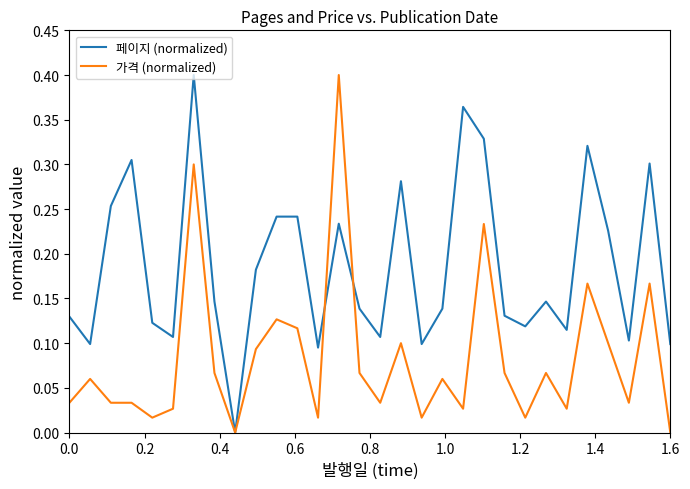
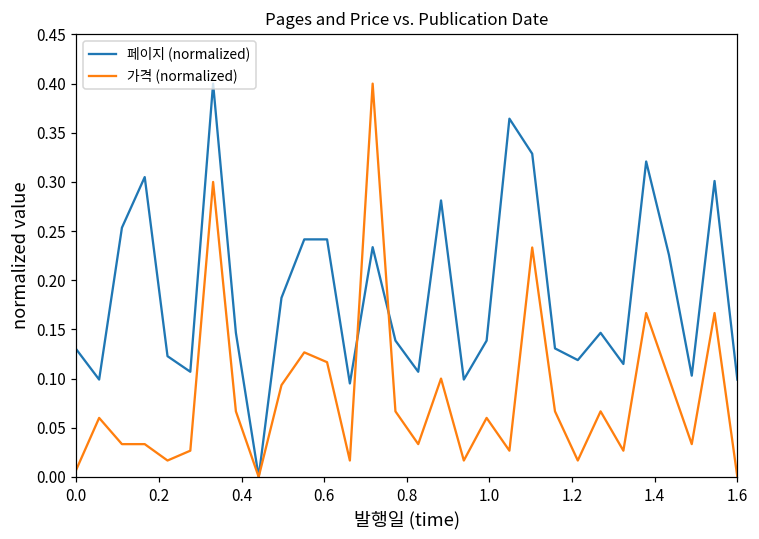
  {
    "페이지 (normalized)": {
      "0.0": 0.13,
      "1.6": 0.10
    },
    "가격 (normalized)": {
-     "0.0": 0.03,
+     "0.0": 0.01,
      "1.6": 0.00
    }
  }
